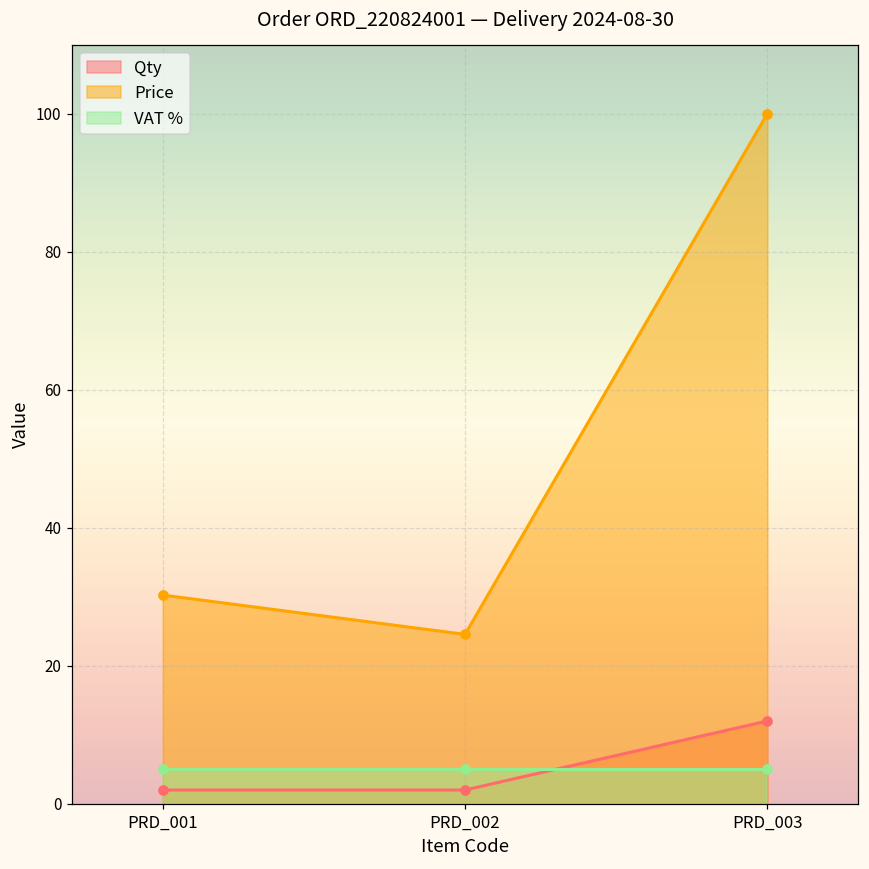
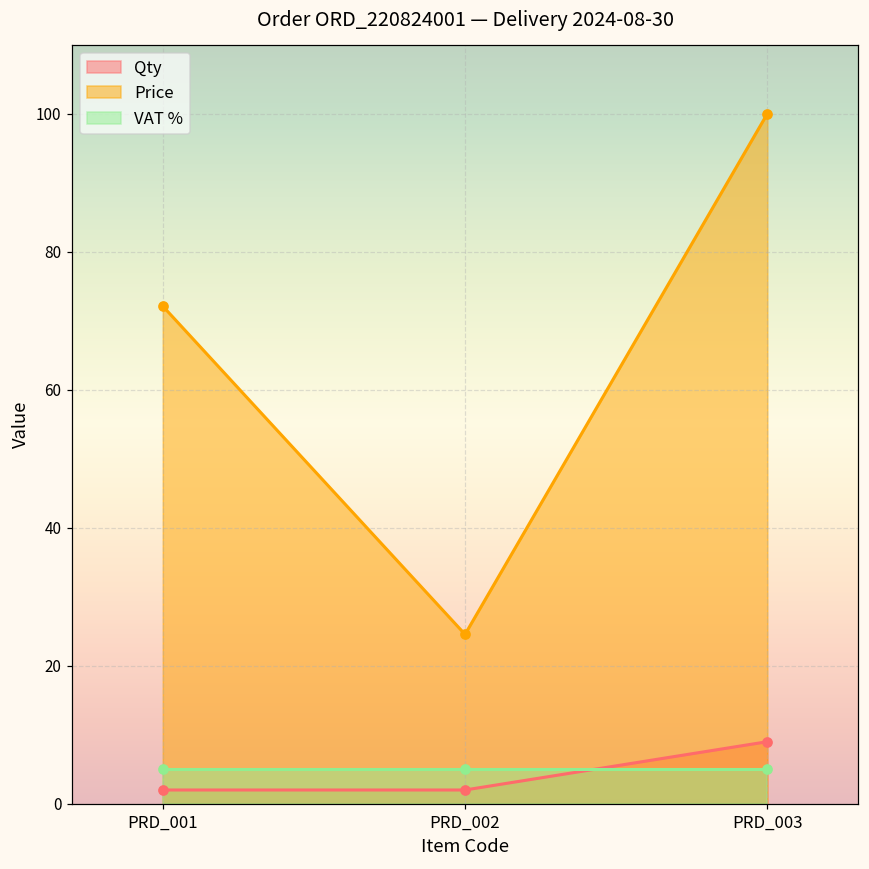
  {
    "Qty": {
      "PRD_001": 2,
      "PRD_002": 2,
-     "PRD_003": 12
+     "PRD_003": 9
    },
    "Price": {
-     "PRD_001": 30,
+     "PRD_001": 72,
      "PRD_002": 25,
      "PRD_003": 100
    },
    "VAT %": {
      "PRD_001": 5,
      "PRD_002": 5,
      "PRD_003": 5
    }
  }
